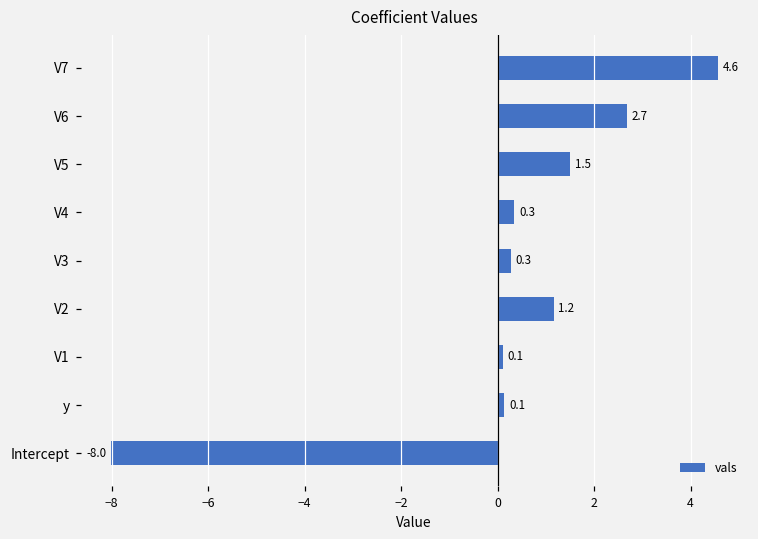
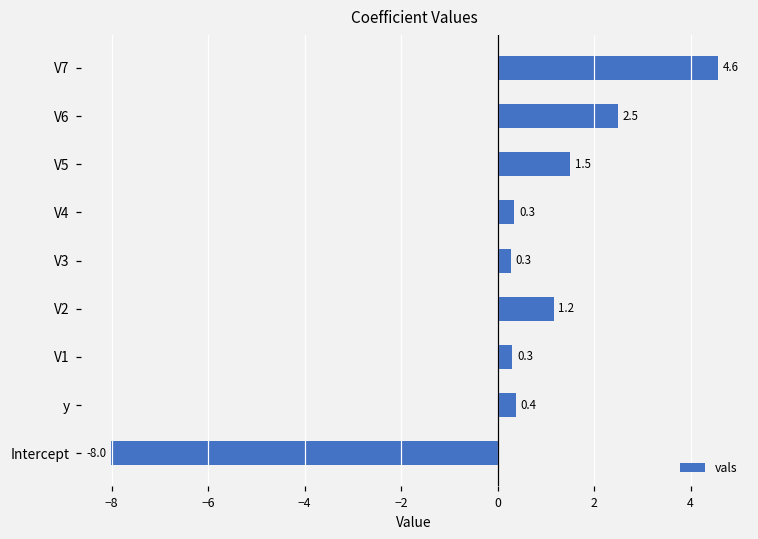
  {
    "V7": 4.6,
-   "V6": 2.7,
+   "V6": 2.5,
    "V5": 1.5,
    "V4": 0.3,
    "V3": 0.3,
    "V2": 1.2,
-   "V1": 0.1,
-   "y": 0.1,
+   "V1": 0.3,
+   "y": 0.4,
    "Intercept": -8.0
  }
